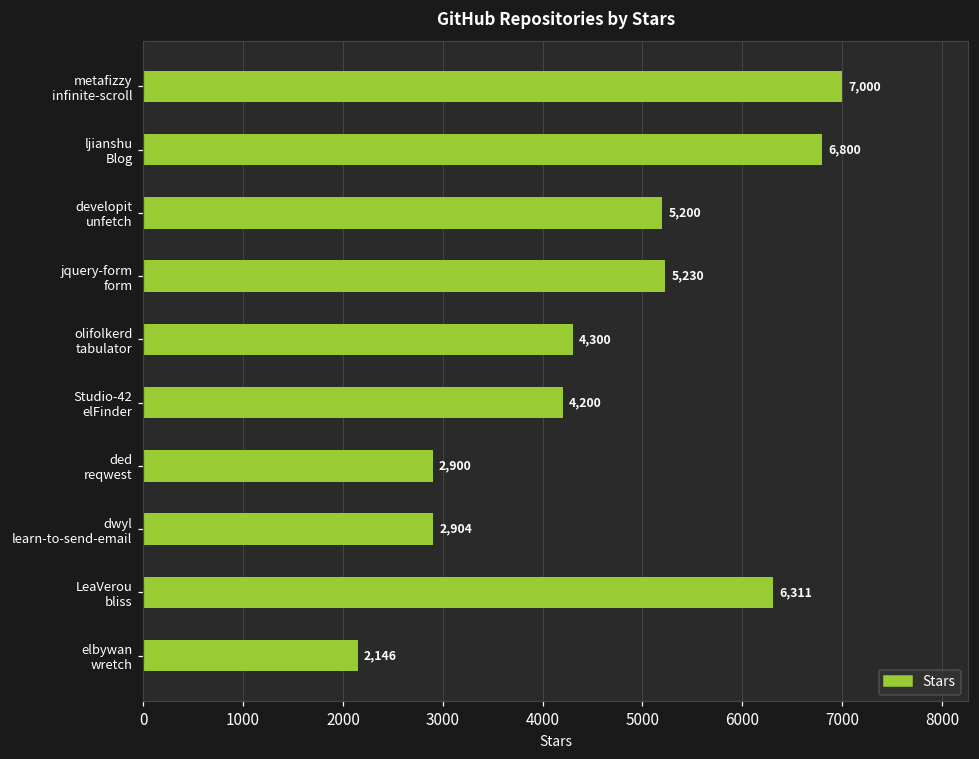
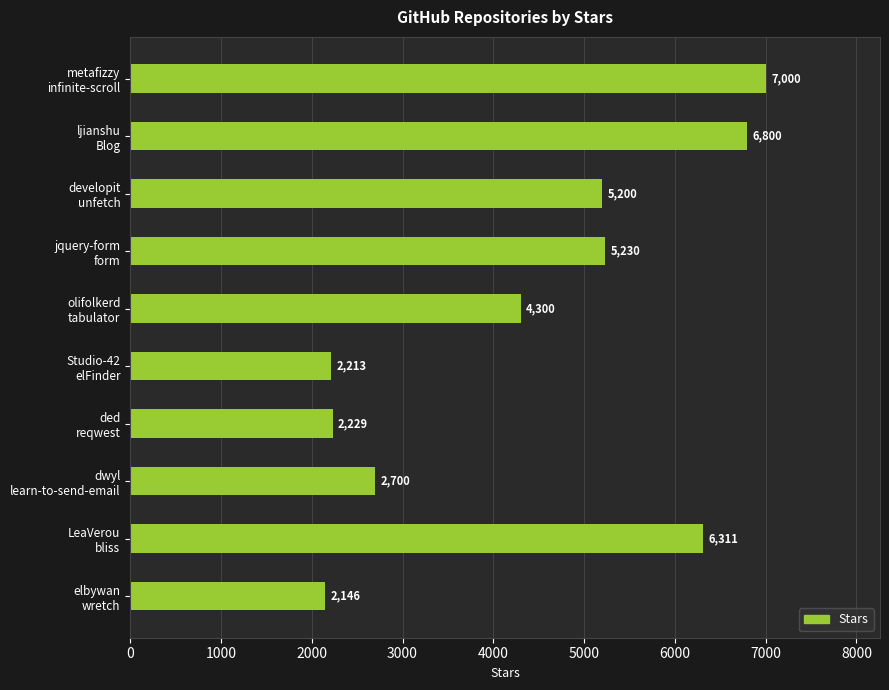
  {
    "metafizzy infinite-scroll": "7,000",
    "ljianshu Blog": "6,800",
    "developit unfetch": "5,200",
    "jquery-form form": "5,230",
    "olifolkerd tabulator": "4,300",
-   "Studio-42 elFinder": "4,200",
-   "ded reqwest": "2,900",
-   "dwyl learn-to-send-email": "2,904",
+   "Studio-42 elFinder": "2,213",
+   "ded reqwest": "2,229",
+   "dwyl learn-to-send-email": "2,700",
    "LeaVerou bliss": "6,311",
    "elbywan wretch": "2,146"
  }
